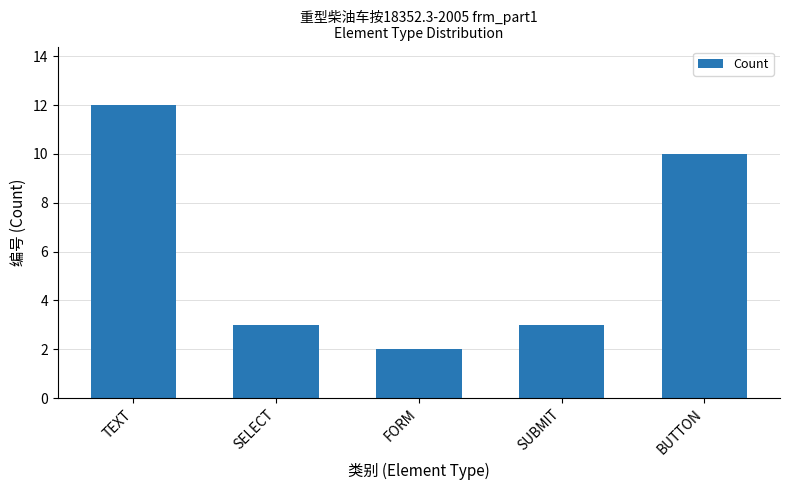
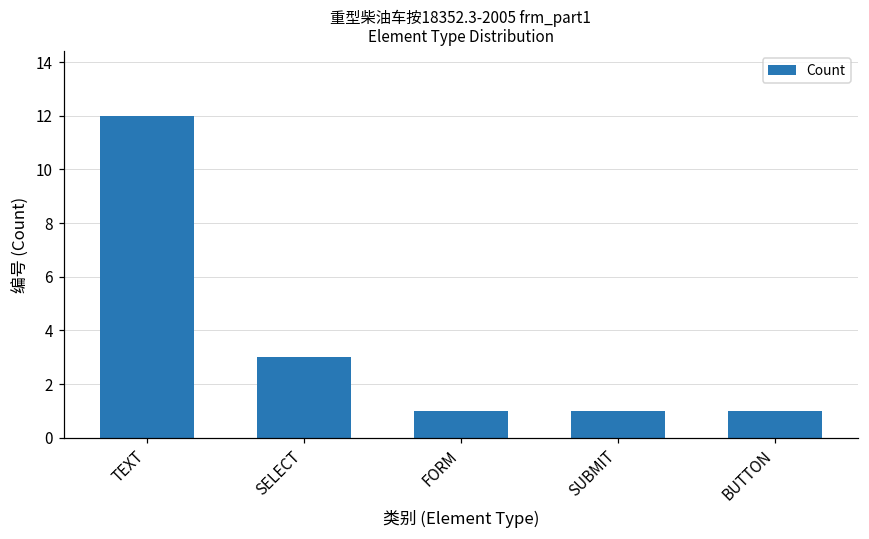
  {
    "TEXT": 12,
    "SELECT": 3,
-   "FORM": 2,
-   "SUBMIT": 3,
-   "BUTTON": 10
+   "FORM": 1,
+   "SUBMIT": 1,
+   "BUTTON": 1
  }
